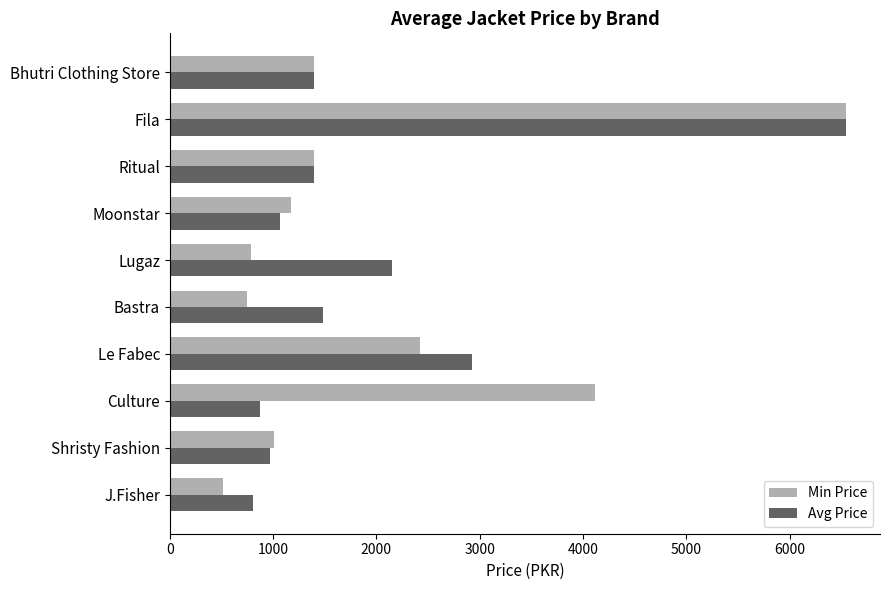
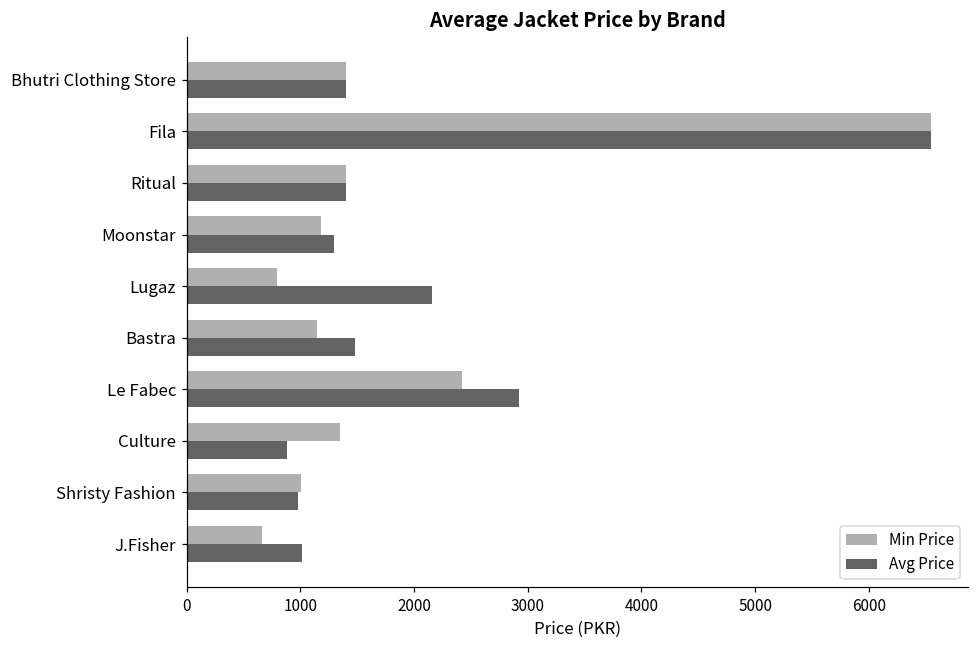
  {
    "Min Price": {
      "Bhutri Clothing Store": 1400,
      "Fila": 6550,
      "Ritual": 1400,
      "Moonstar": 1180,
      "Lugaz": 790,
-     "Bastra": 750,
+     "Bastra": 1150,
      "Le Fabec": 2420,
-     "Culture": 4110,
+     "Culture": 1350,
      "Shristy Fashion": 1010,
-     "J.Fisher": 520
+     "J.Fisher": 670
    },
    "Avg Price": {
      "Bhutri Clothing Store": 1400,
      "Fila": 6550,
      "Ritual": 1400,
-     "Moonstar": 1070,
+     "Moonstar": 1300,
      "Lugaz": 2150,
      "Bastra": 1480,
      "Le Fabec": 2930,
      "Culture": 880,
      "Shristy Fashion": 970,
-     "J.Fisher": 810
+     "J.Fisher": 1010
    }
  }
